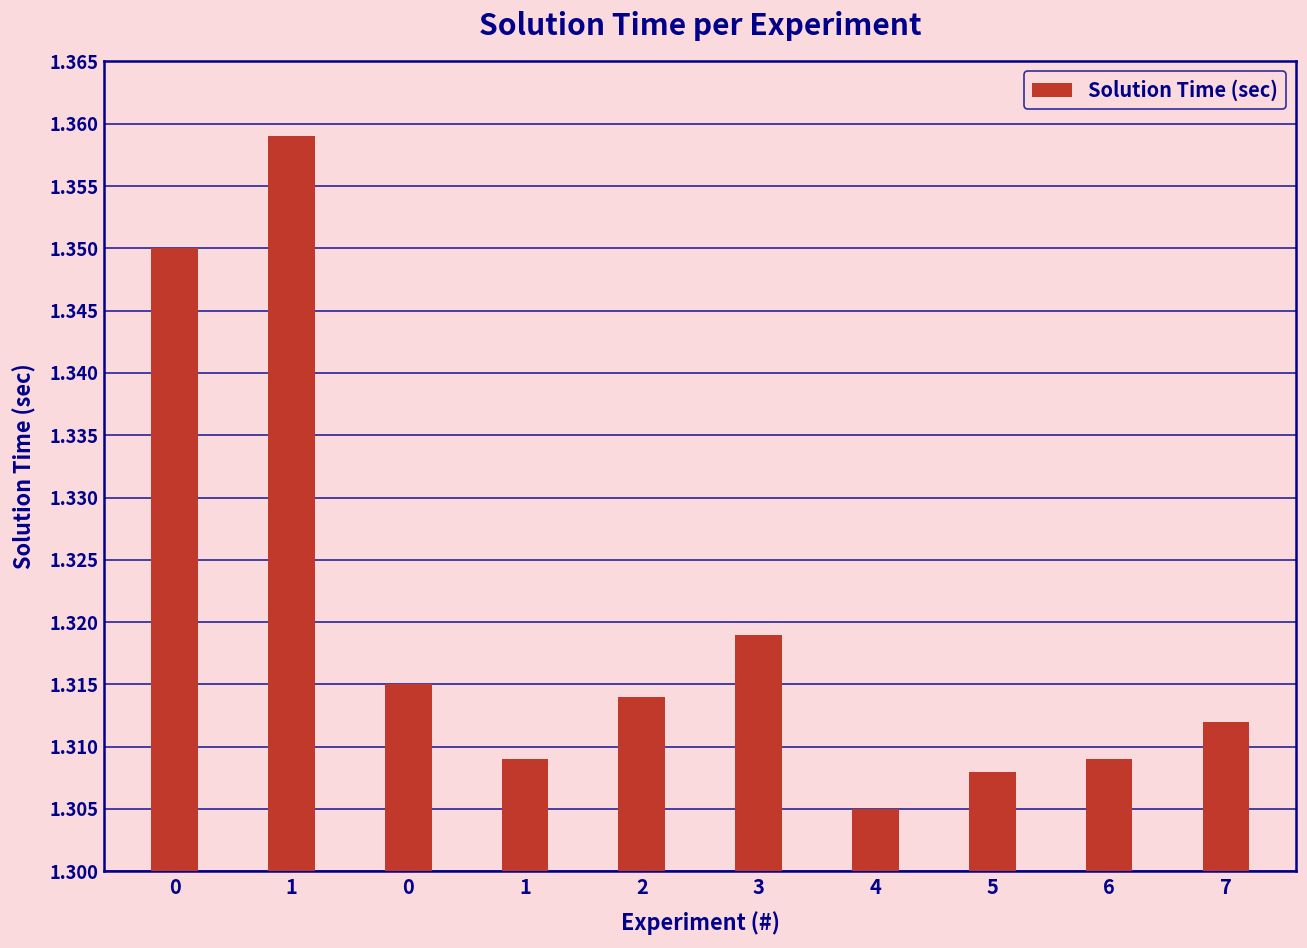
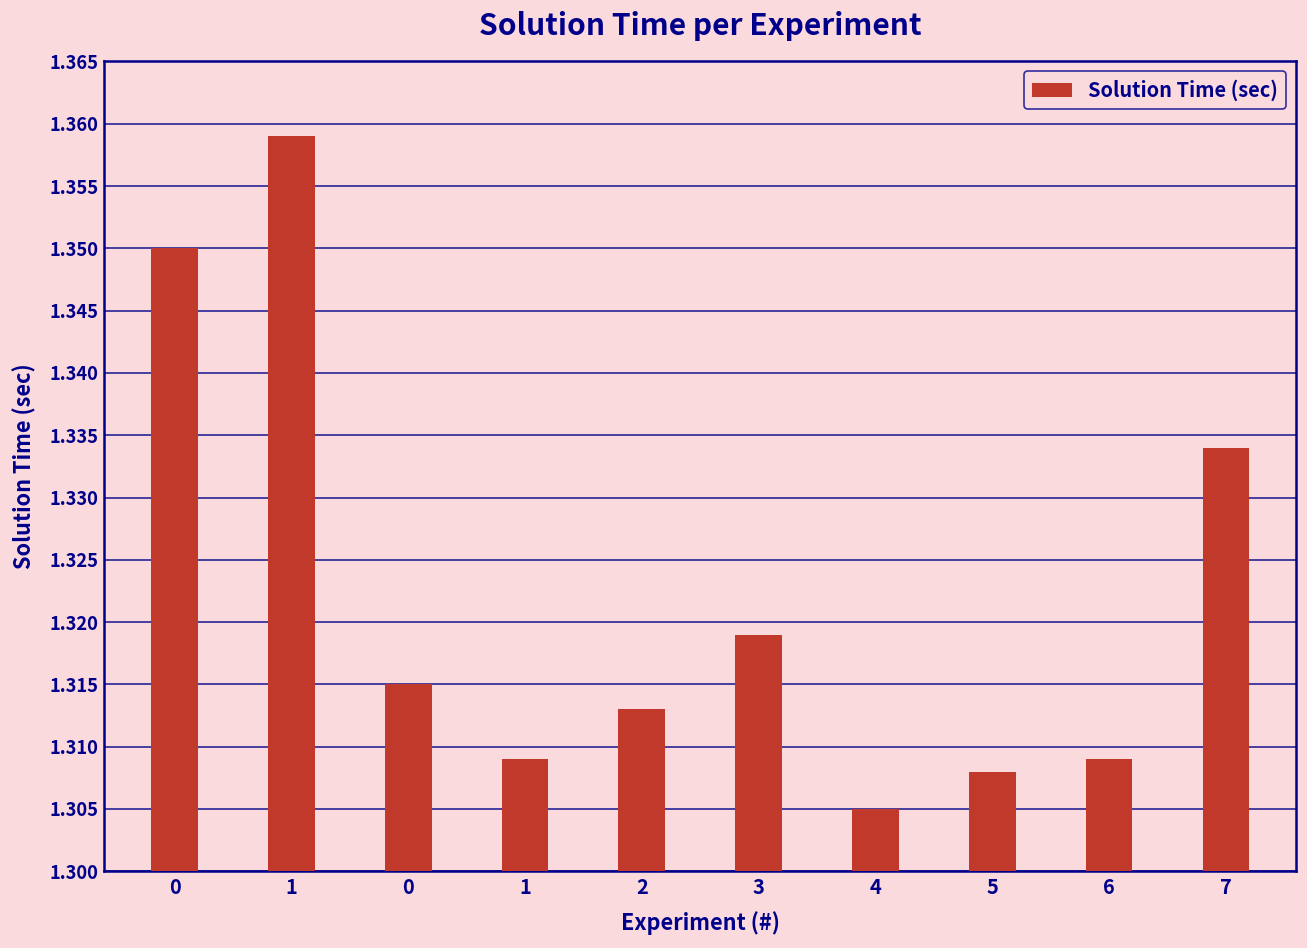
  {
-   "2": 1.314,
+   "2": 1.313,
    "3": 1.319,
    "4": 1.305,
    "5": 1.308,
    "6": 1.309,
-   "7": 1.312
+   "7": 1.334
  }
